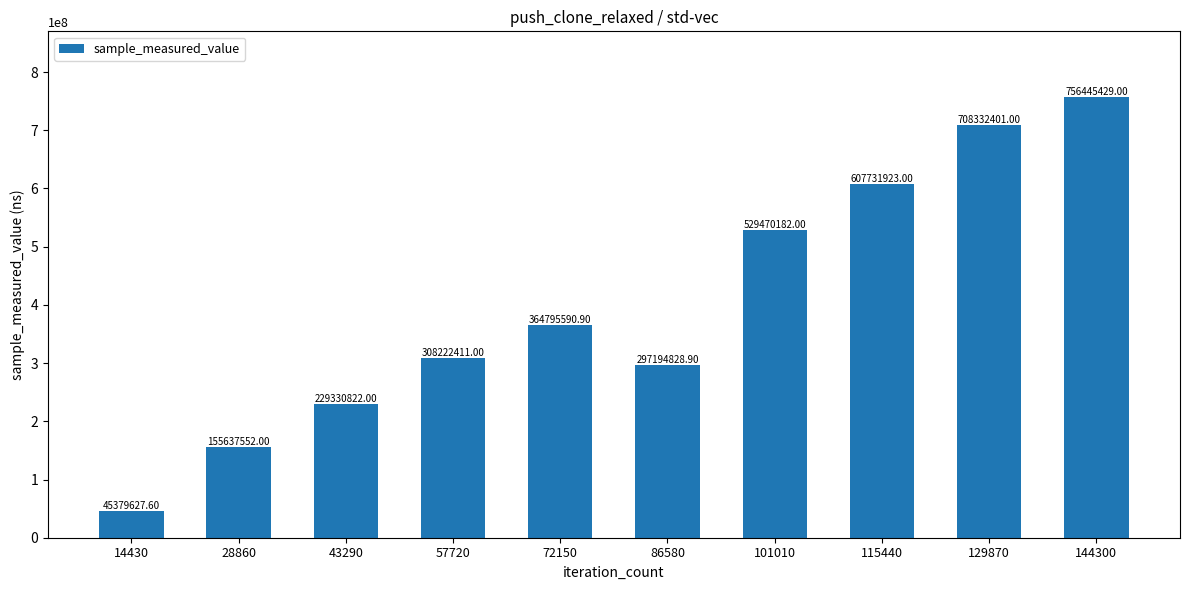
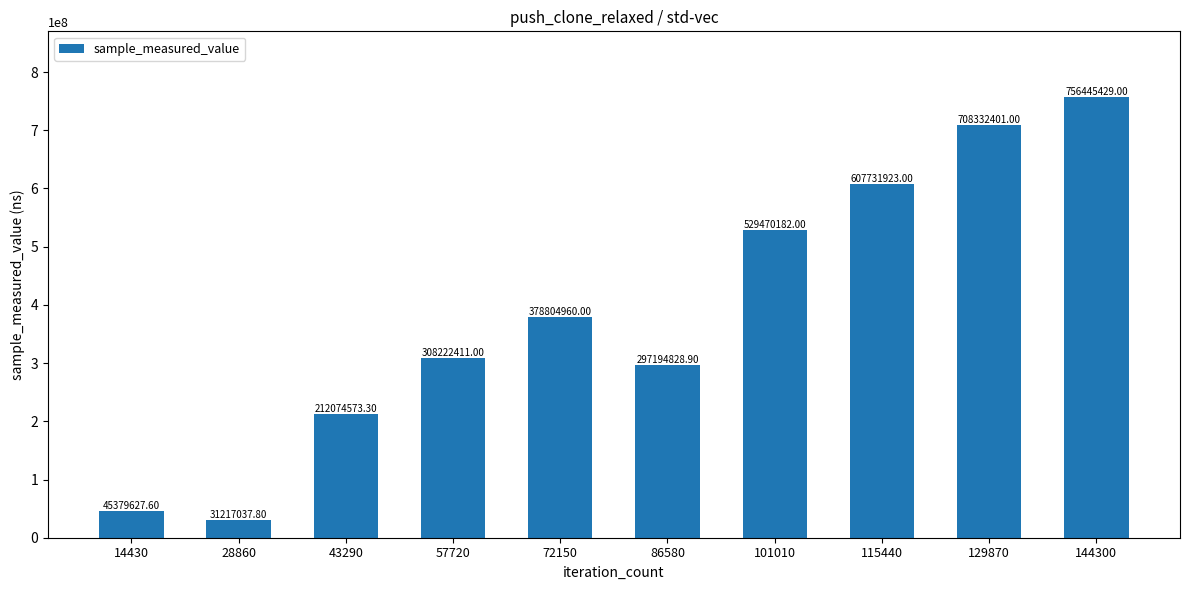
  {
    "14430": 45379627.60,
-   "28860": 155637552.00,
-   "43290": 229330822.00,
+   "28860": 31217037.80,
+   "43290": 212074573.30,
    "57720": 308222411.00,
-   "72150": 364795590.90,
+   "72150": 378804960.00,
    "86580": 297194828.90,
    "101010": 529470182.00,
    "115440": 607731923.00,
    "129870": 708332401.00,
    "144300": 756445429.00
  }
